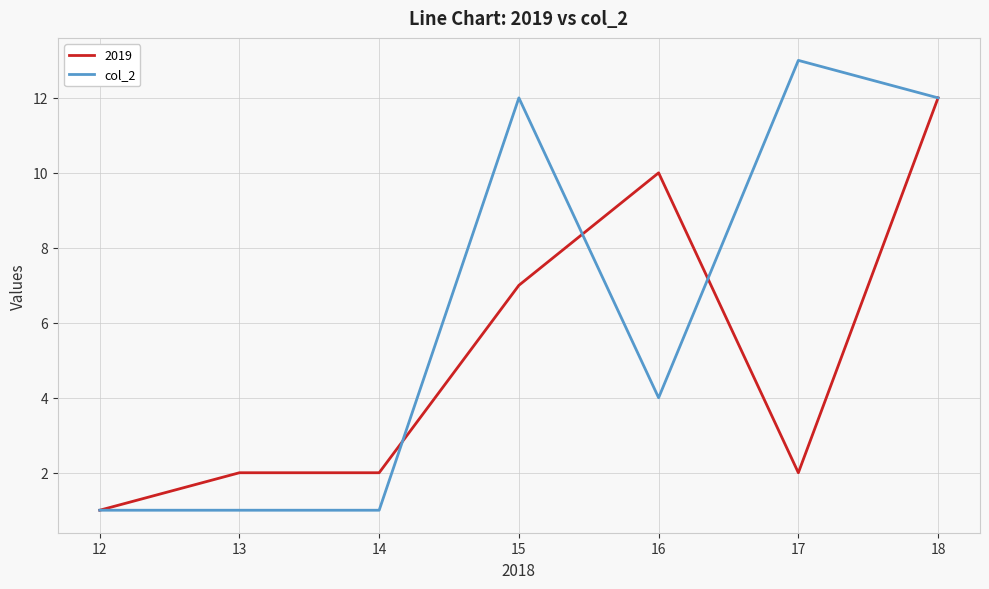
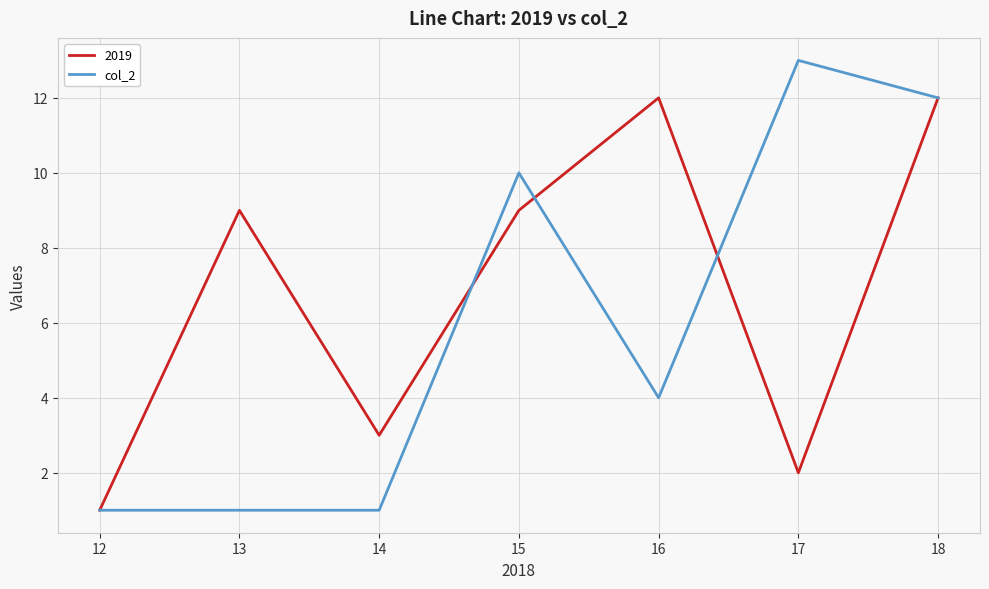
  {
    "2019": {
-     "13": 2,
-     "14": 2,
-     "15": 7,
-     "16": 10,
+     "13": 9,
+     "14": 3,
+     "15": 9,
+     "16": 12,
      "17": 2
    },
    "col_2": {
      "13": 1,
      "14": 1,
-     "15": 12,
+     "15": 10,
      "16": 4,
      "17": 13
    }
  }
